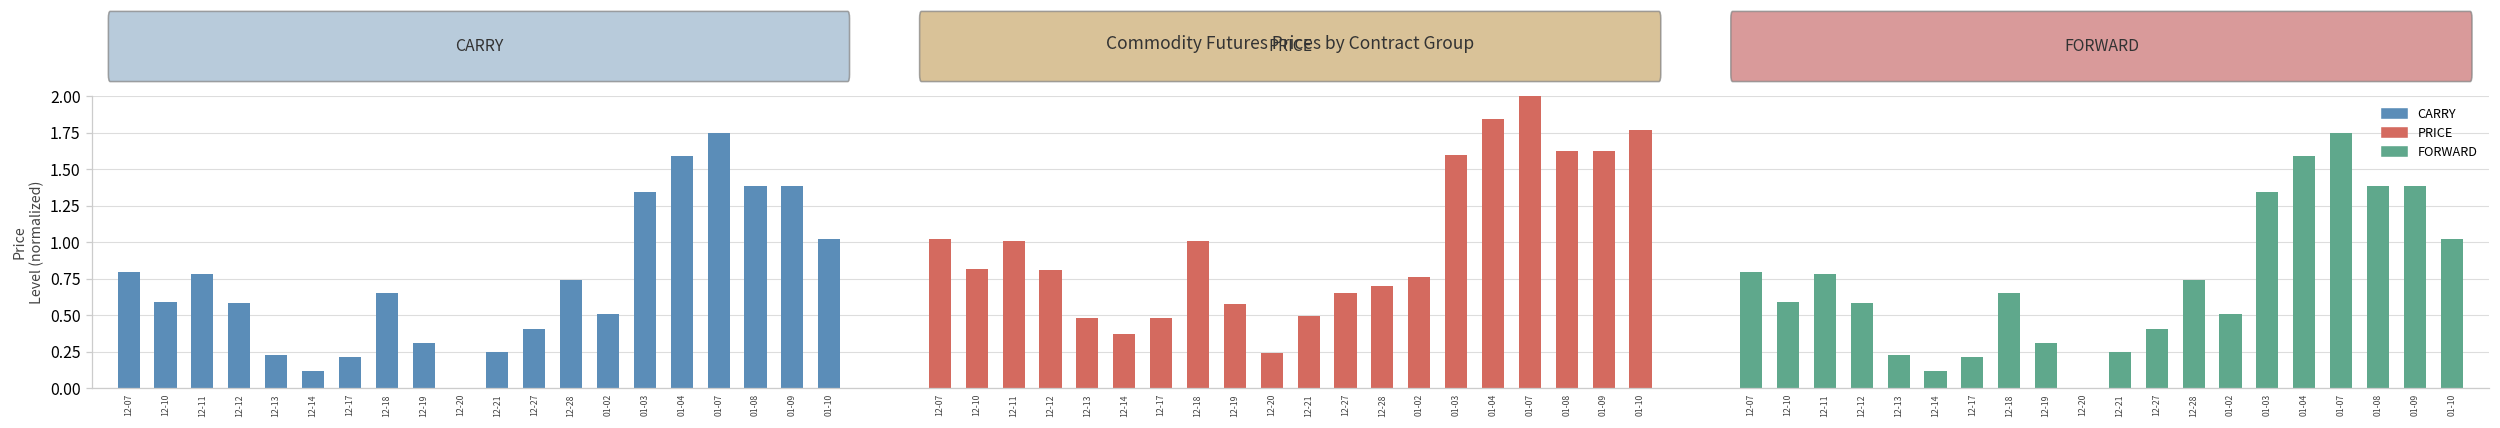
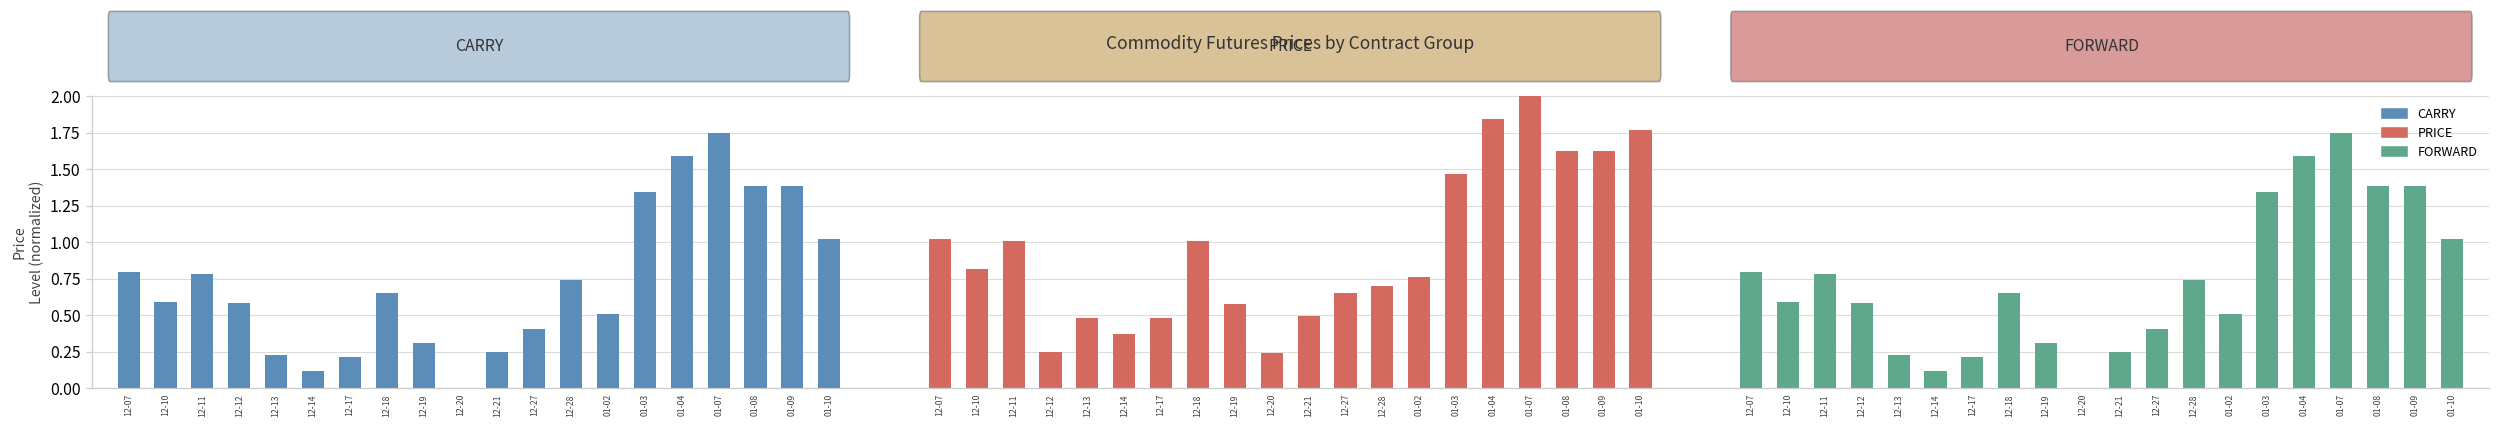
  {
    "PRICE": {
      "12-07": 1.02,
      "12-10": 0.82,
      "12-11": 1.01,
-     "12-12": 0.81,
+     "12-12": 0.25,
      "12-13": 0.48,
      "12-14": 0.37,
      "12-17": 0.48,
      "12-18": 1.01,
      "12-19": 0.58,
      "12-20": 0.24,
      "12-21": 0.49,
      "12-27": 0.65,
      "12-28": 0.70,
      "01-02": 0.77,
-     "01-03": 1.60,
+     "01-03": 1.47,
      "01-04": 1.84,
      "01-07": 2.00,
      "01-08": 1.63,
      "01-09": 1.63,
      "01-10": 1.77
    }
  }
